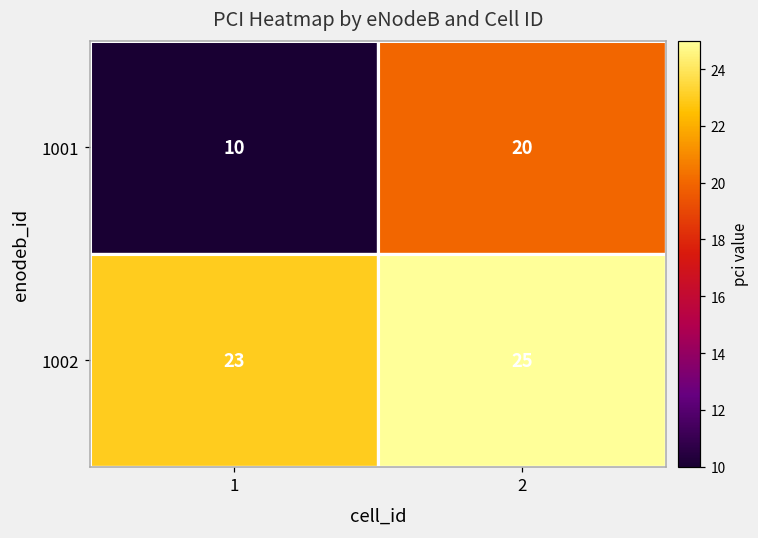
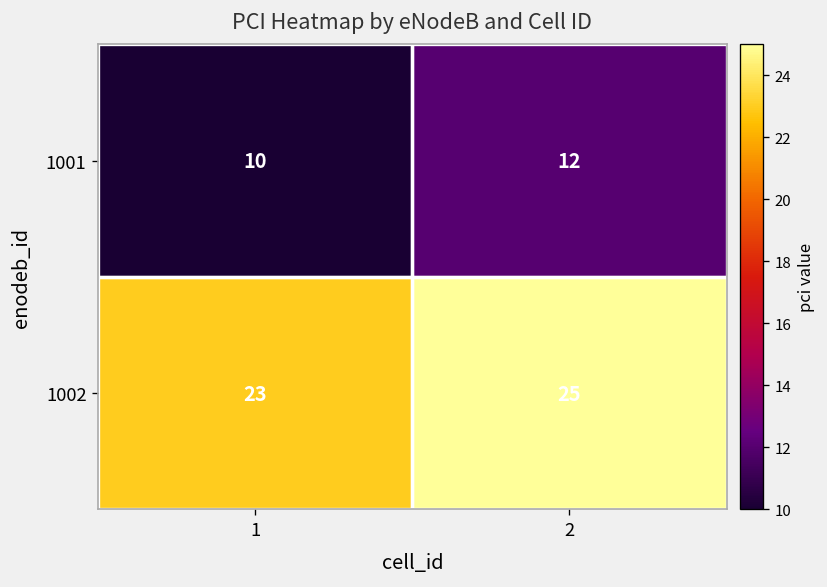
  {
    "1001": {
      "1": 10,
-     "2": 20
+     "2": 12
    },
    "1002": {
      "1": 23,
      "2": 25
    }
  }
